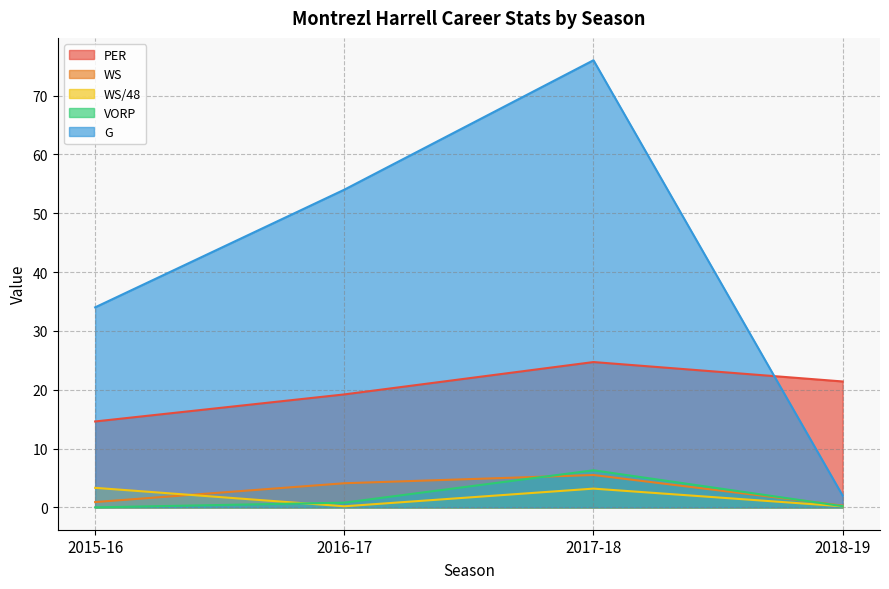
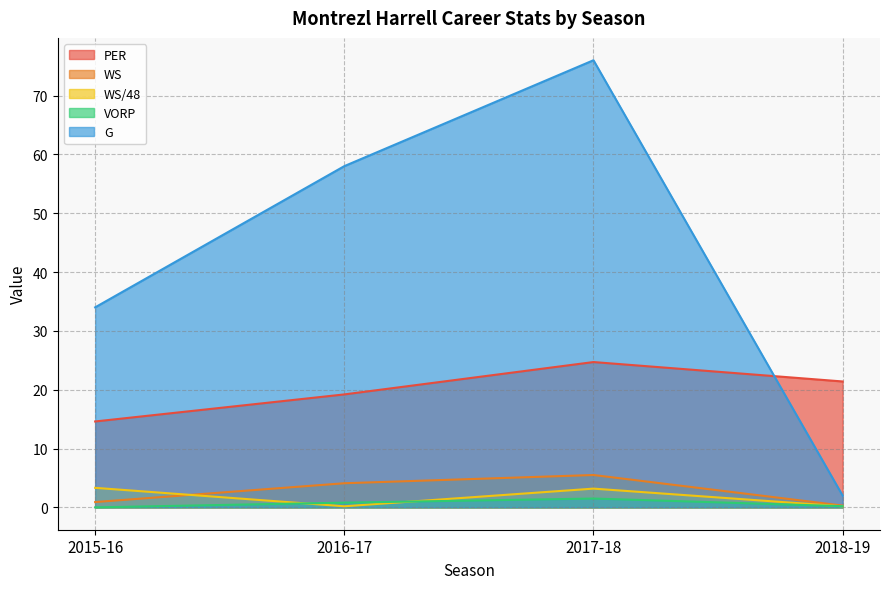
  {
    "WS/48": {
      "2015-16": 3,
      "2016-17": 0,
      "2017-18": 3
    },
    "VORP": {
      "2015-16": 0,
      "2016-17": 1,
-     "2017-18": 6
+     "2017-18": 2
    },
    "G": {
      "2015-16": 34,
-     "2016-17": 54,
+     "2016-17": 58,
      "2017-18": 76,
      "2018-19": 2
    }
  }
